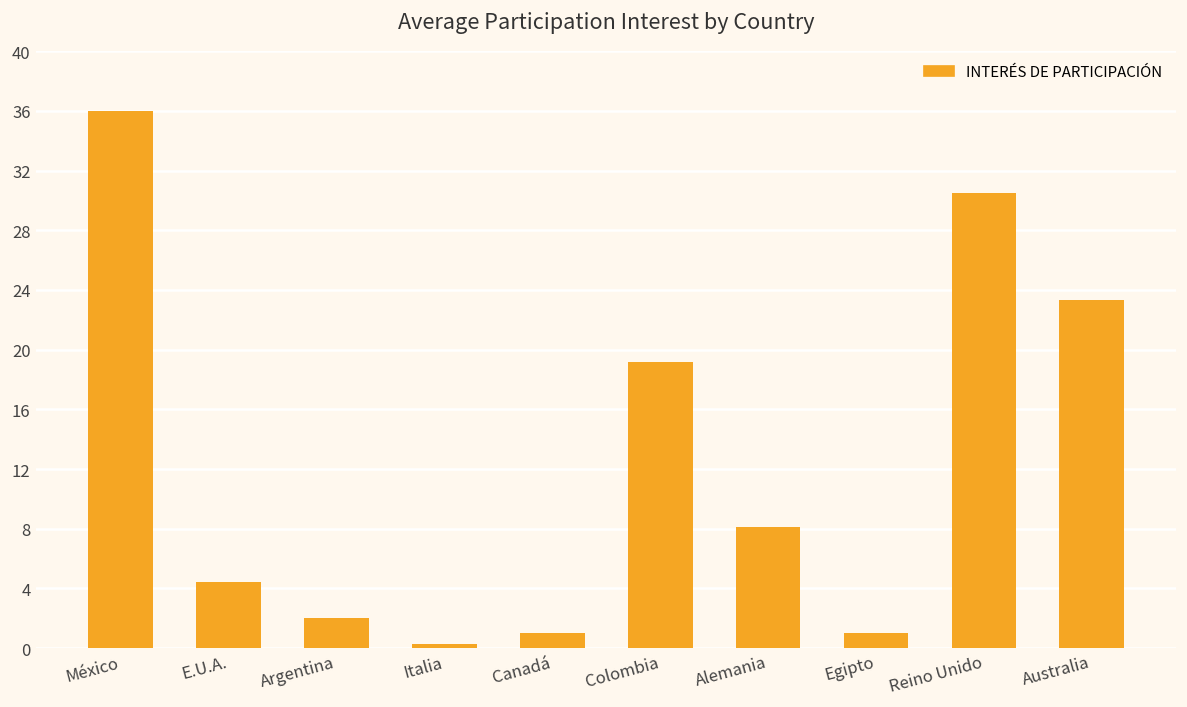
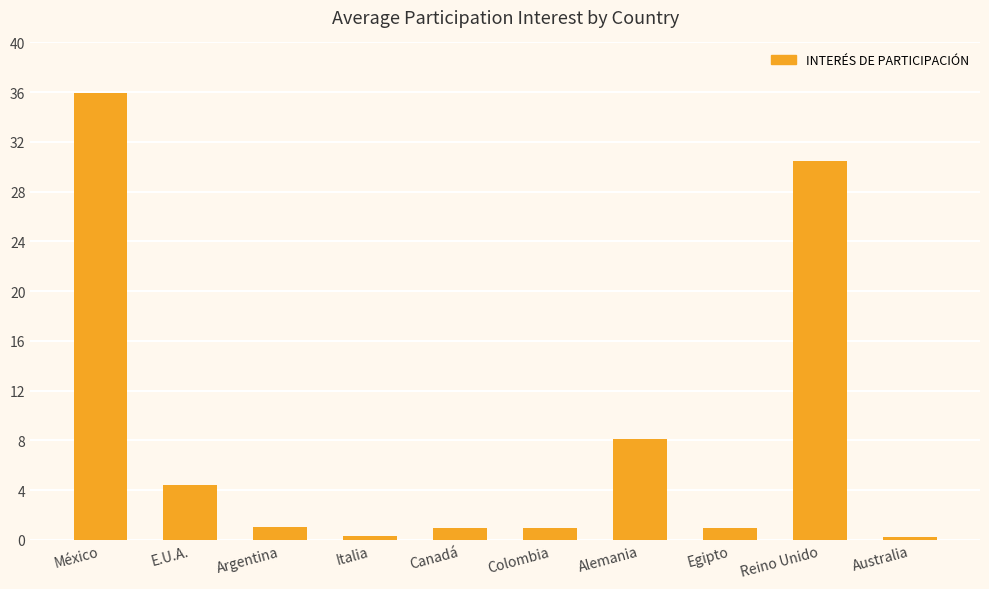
  {
    "México": 36.0,
    "E.U.A.": 4.4,
-   "Argentina": 2.1,
+   "Argentina": 1.0,
    "Italia": 0.3,
    "Canadá": 1.0,
-   "Colombia": 19.2,
+   "Colombia": 1.0,
    "Alemania": 8.1,
    "Egipto": 1.0,
    "Reino Unido": 30.5,
-   "Australia": 23.3
+   "Australia": 0.3
  }
